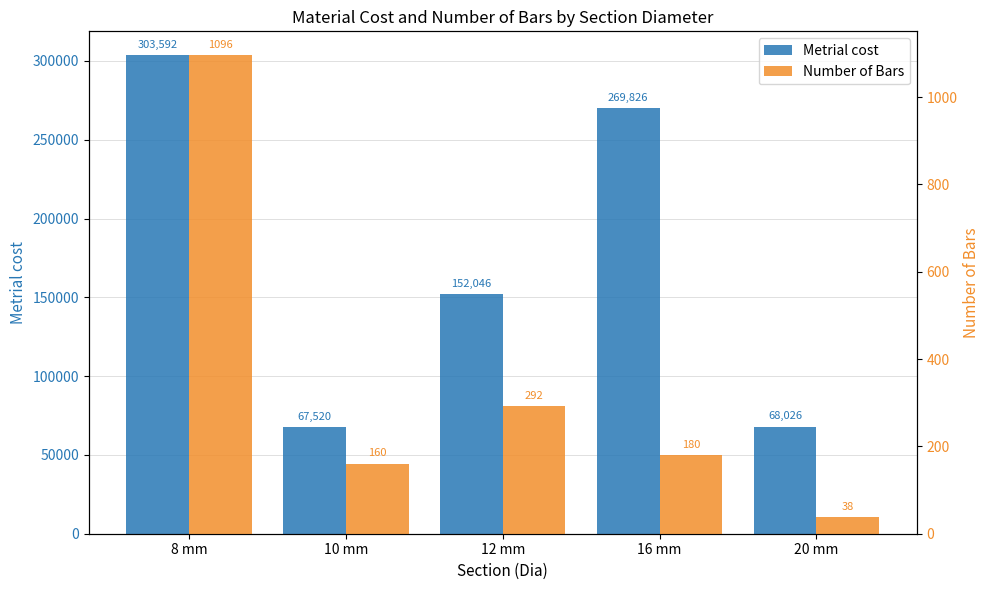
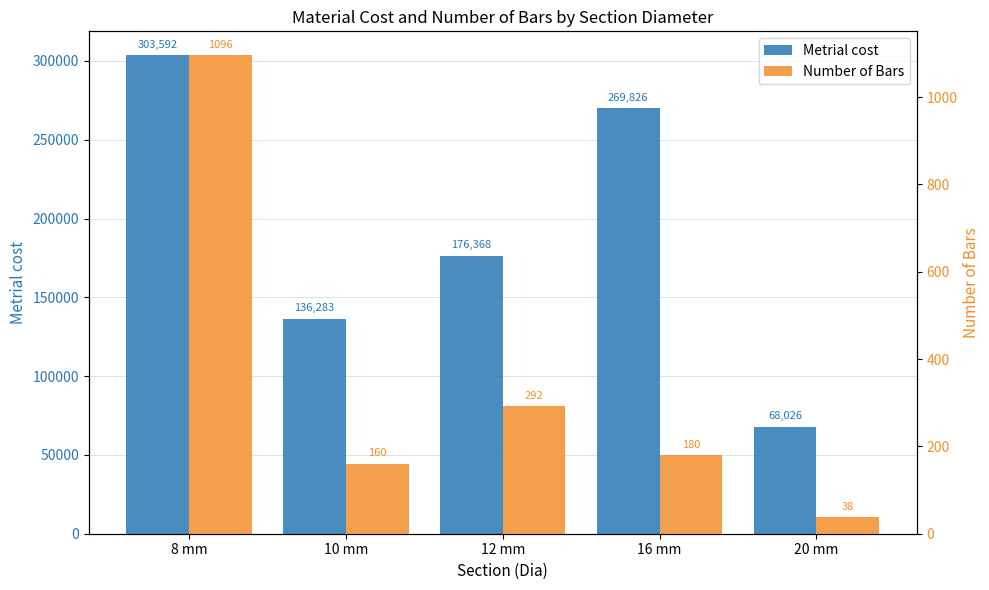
  {
    "Metrial cost": {
      "8 mm": "303,592",
-     "10 mm": "67,520",
-     "12 mm": "152,046",
+     "10 mm": "136,283",
+     "12 mm": "176,368",
      "16 mm": "269,826",
      "20 mm": "68,026"
    },
    "Number of Bars": {
      "8 mm": "1096",
      "10 mm": "160",
      "12 mm": "292",
      "16 mm": "180",
      "20 mm": "38"
    }
  }
